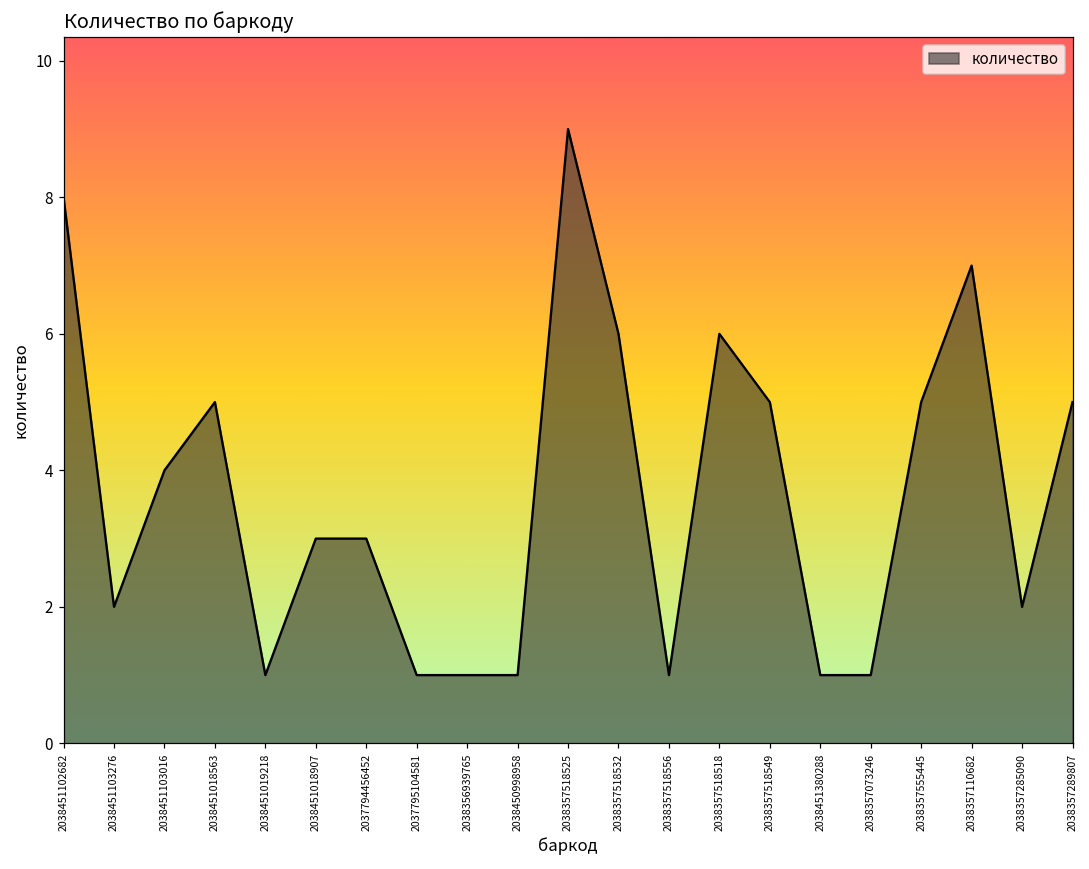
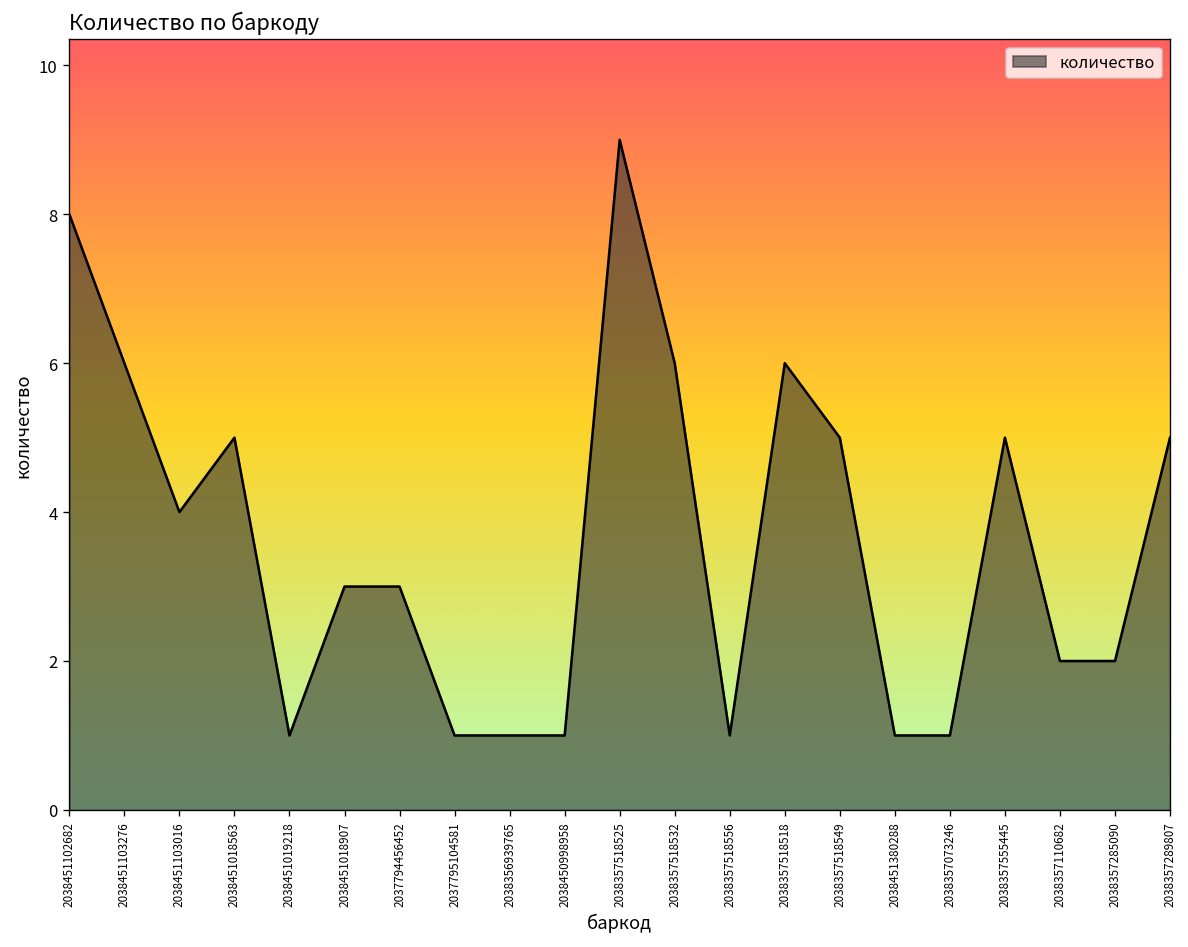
  {
    "2038451102682": 8,
-   "2038451103276": 2,
+   "2038451103276": 6,
    "2038451103016": 4,
    "2038451018563": 5,
    "2038451019218": 1,
    "2038451018907": 3,
    "2037794456452": 3,
    "2037795104581": 1,
    "2038356939765": 1,
    "2038450998958": 1,
    "2038357518525": 9,
    "2038357518532": 6,
    "2038357518556": 1,
    "2038357518518": 6,
    "2038357518549": 5,
    "2038451380288": 1,
    "2038357073246": 1,
    "2038357555445": 5,
-   "2038357110682": 7,
+   "2038357110682": 2,
    "2038357285090": 2,
    "2038357289807": 5
  }
